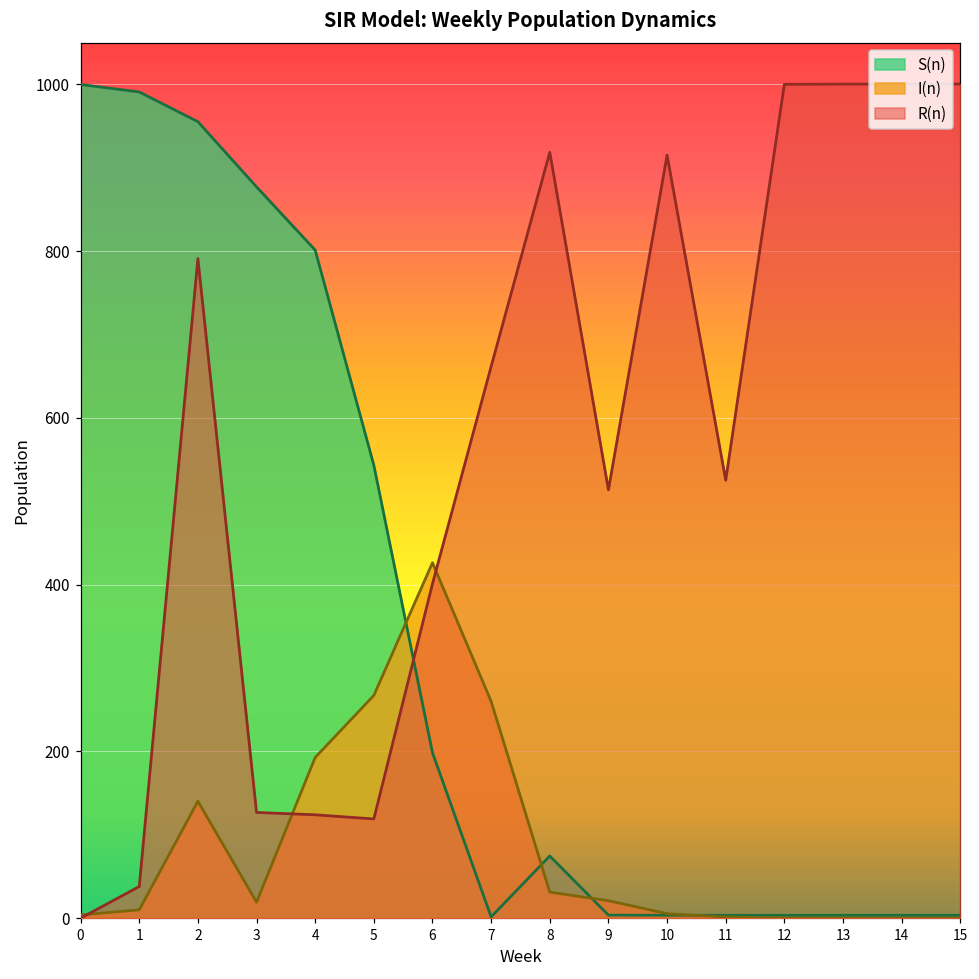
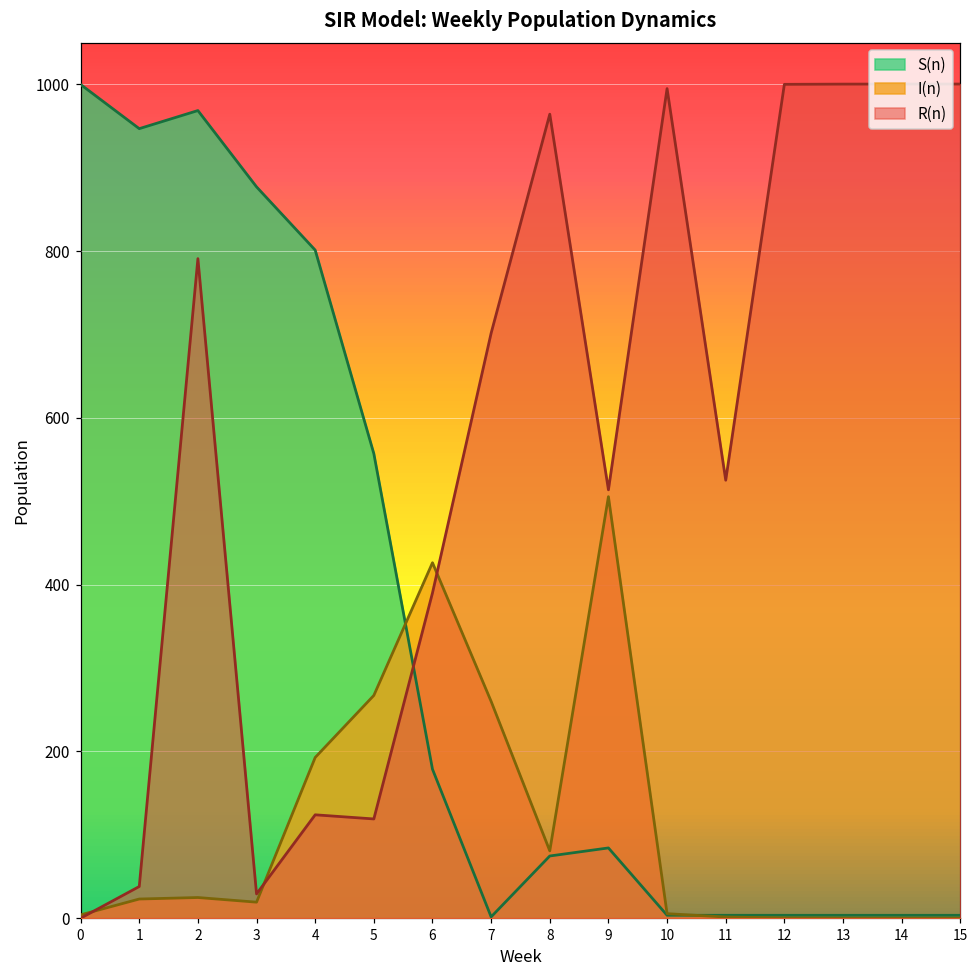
  {
    "S(n)": {
      "0": 1000,
-     "1": 990,
-     "2": 960,
+     "1": 950,
+     "2": 970,
      "3": 880,
      "4": 800,
-     "5": 540,
-     "6": 200,
+     "5": 560,
+     "6": 180,
      "7": 0,
      "8": 70,
-     "9": 0,
+     "9": 80,
      "13": 0,
      "14": 0,
      "15": 0
    },
    "I(n)": {
      "0": 0,
-     "1": 10,
-     "2": 140,
+     "1": 20,
+     "2": 20,
      "3": 20,
      "4": 190,
      "5": 270,
      "6": 430,
      "7": 260,
-     "8": 30,
-     "9": 20,
+     "8": 80,
+     "9": 510,
      "13": 0,
      "14": 0,
      "15": 0
    },
    "R(n)": {
      "0": 0,
      "1": 40,
      "2": 790,
-     "3": 130,
+     "3": 30,
      "4": 120,
      "5": 120,
-     "6": 400,
-     "7": 660,
-     "8": 920,
+     "6": 390,
+     "7": 700,
+     "8": 960,
      "9": 510,
-     "10": 920,
+     "10": 1000,
      "11": 530,
      "12": 1000,
      "13": 1000,
      "15": 1000
    }
  }
